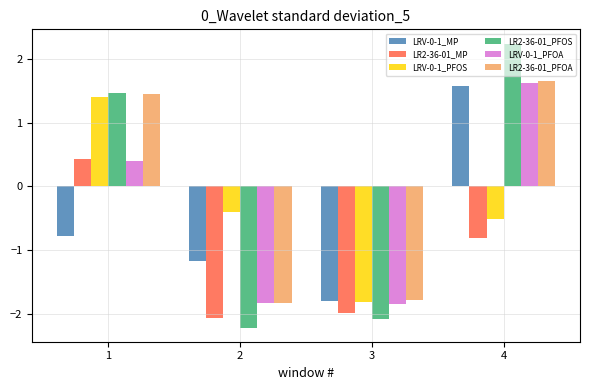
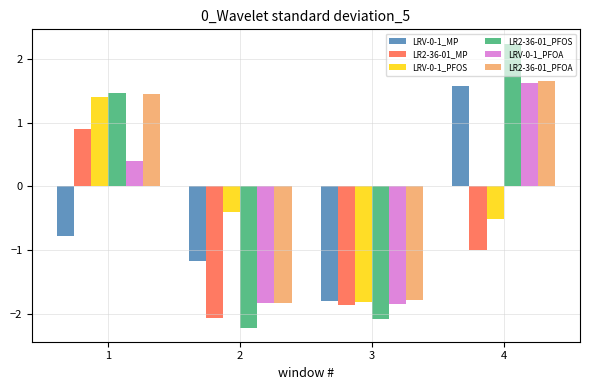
  {
    "LRV-0-1_MP": {
      "1": -0.8,
      "2": -1.2,
      "3": -1.8,
      "4": 1.6
    },
    "LR2-36-01_MP": {
-     "1": 0.4,
+     "1": 0.9,
      "2": -2.1,
-     "3": -2.0,
-     "4": -0.8
+     "3": -1.8,
+     "4": -1.0
    },
    "LRV-0-1_PFOS": {
      "1": 1.4,
      "2": -0.4,
      "3": -1.8,
      "4": -0.5
    },
    "LR2-36-01_PFOS": {
      "1": 1.5,
      "2": -2.2,
      "3": -2.1
    },
    "LRV-0-1_PFOA": {
      "1": 0.4,
      "2": -1.8,
      "3": -1.8,
      "4": 1.6
    },
    "LR2-36-01_PFOA": {
      "1": 1.4,
      "2": -1.8,
      "3": -1.8,
      "4": 1.6
    }
  }
